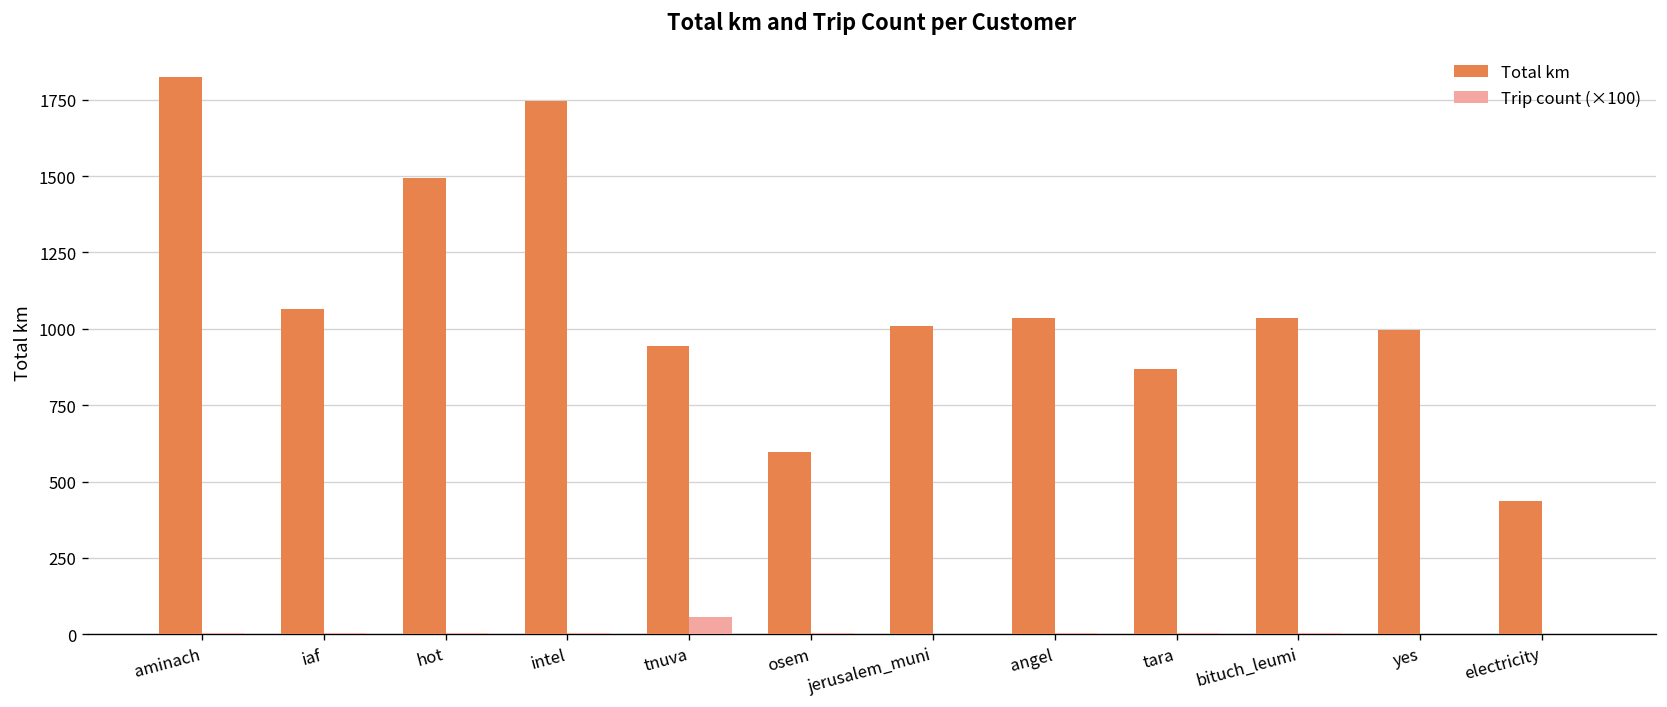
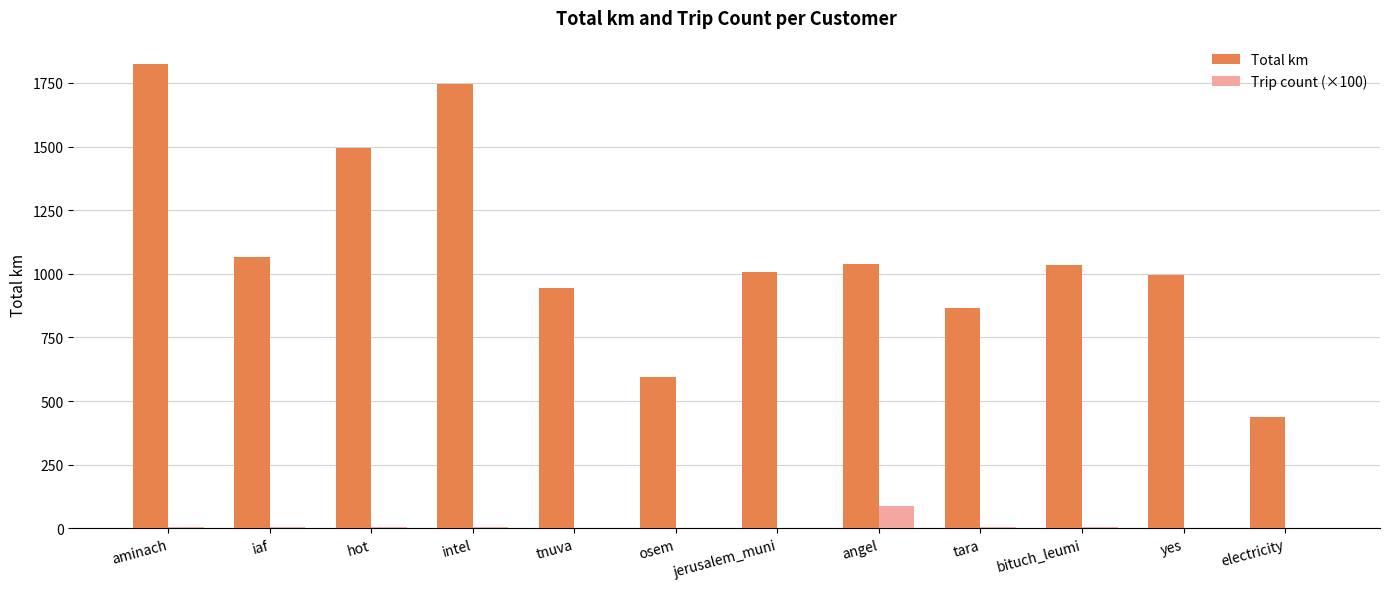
  {
    "Total km": {
      "aminach": 1820,
      "iaf": 1060,
      "hot": 1490,
      "intel": 1740,
      "tnuva": 940,
      "osem": 600,
      "jerusalem_muni": 1010,
      "angel": 1040,
      "tara": 870,
      "bituch_leumi": 1040,
      "yes": 1000,
      "electricity": 440
    },
    "Trip count (×100)": {
-     "tnuva": 60,
-     "angel": 0
+     "tnuva": 0,
+     "angel": 90
    }
  }
